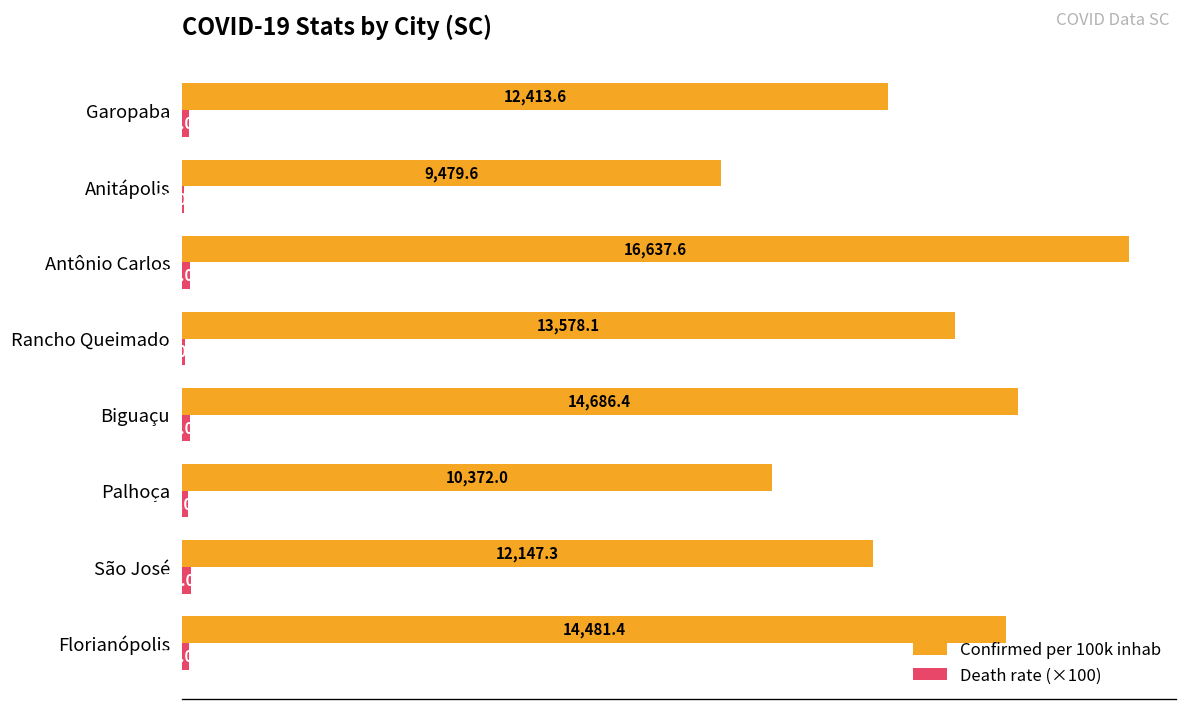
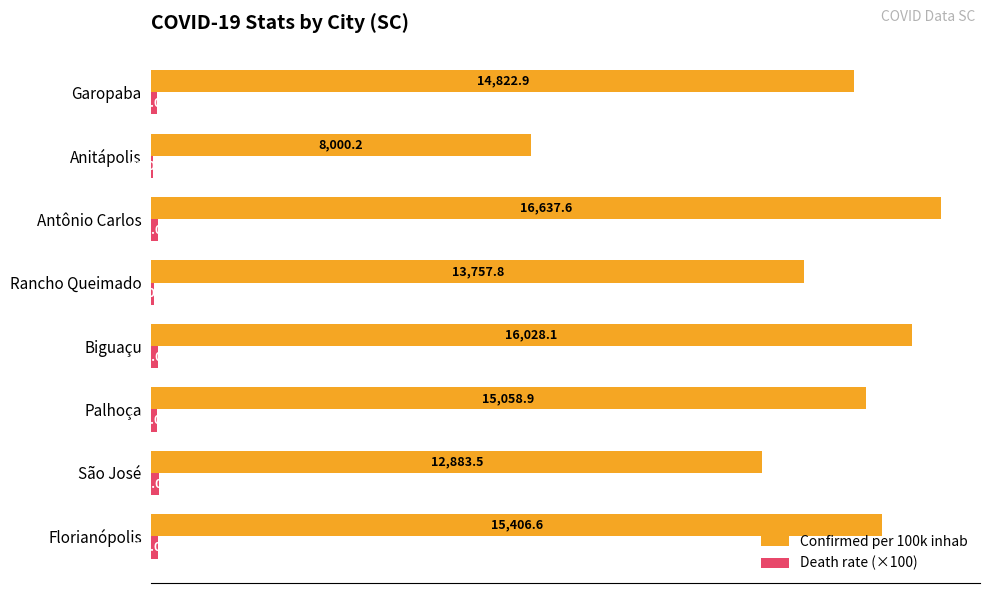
  {
    "Confirmed per 100k inhab": {
-     "Garopaba": "12,413.6",
-     "Anitápolis": "9,479.6",
+     "Garopaba": "14,822.9",
+     "Anitápolis": "8,000.2",
      "Antônio Carlos": "16,637.6",
-     "Rancho Queimado": "13,578.1",
-     "Biguaçu": "14,686.4",
-     "Palhoça": "10,372.0",
-     "São José": "12,147.3",
-     "Florianópolis": "14,481.4"
+     "Rancho Queimado": "13,757.8",
+     "Biguaçu": "16,028.1",
+     "Palhoça": "15,058.9",
+     "São José": "12,883.5",
+     "Florianópolis": "15,406.6"
    }
  }
